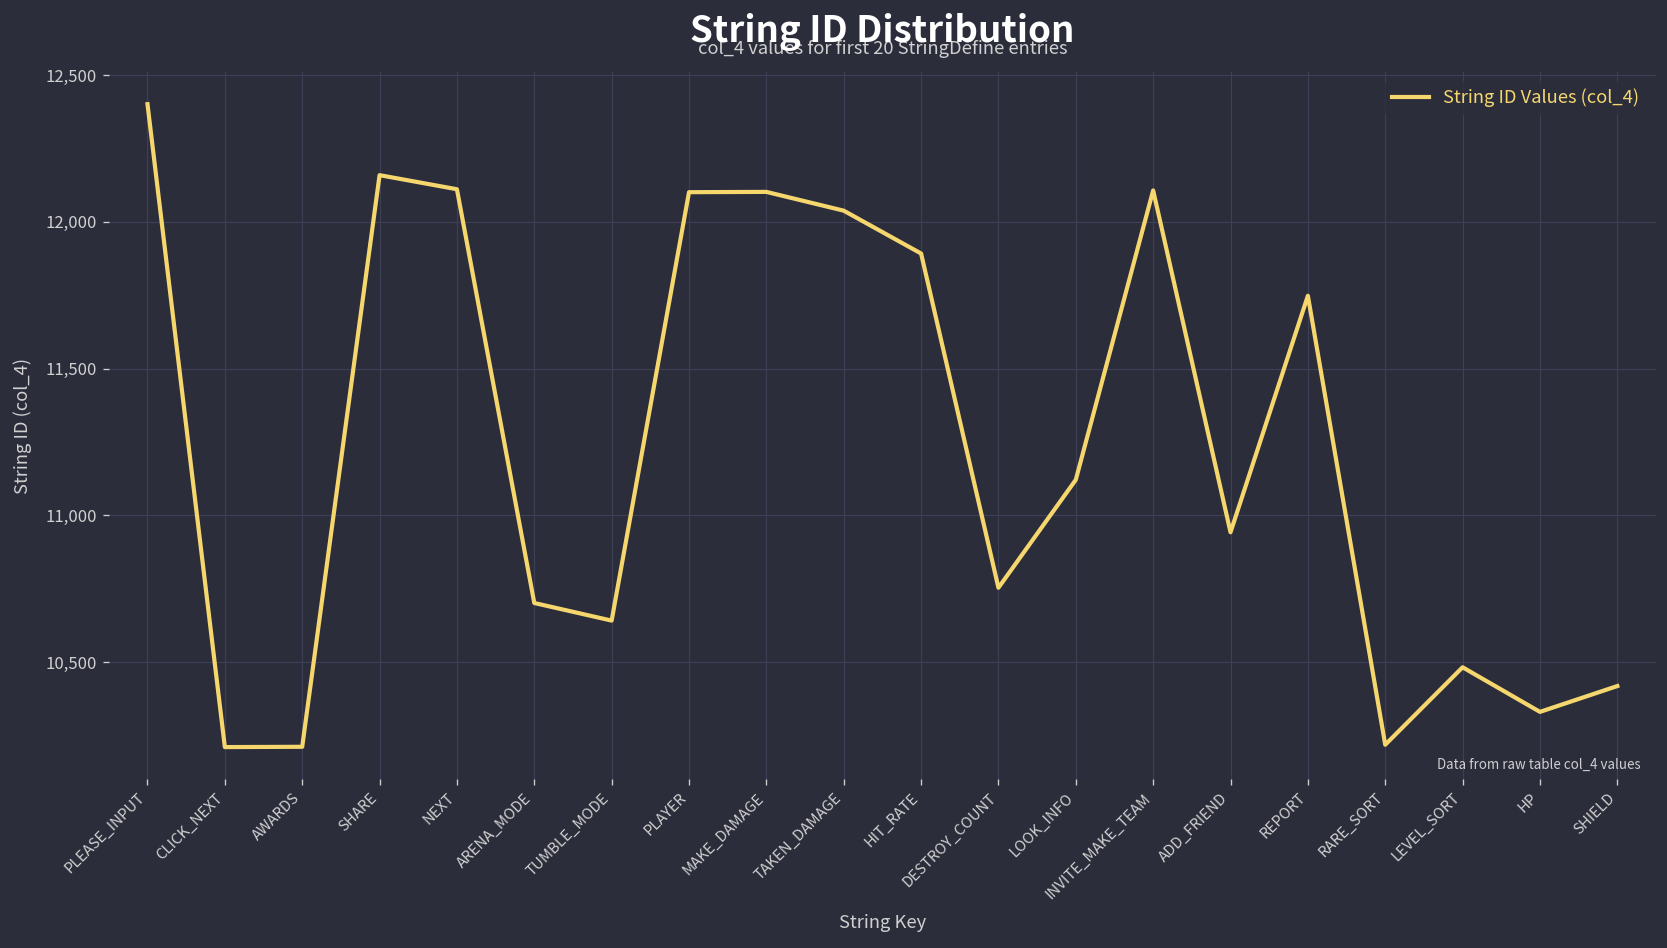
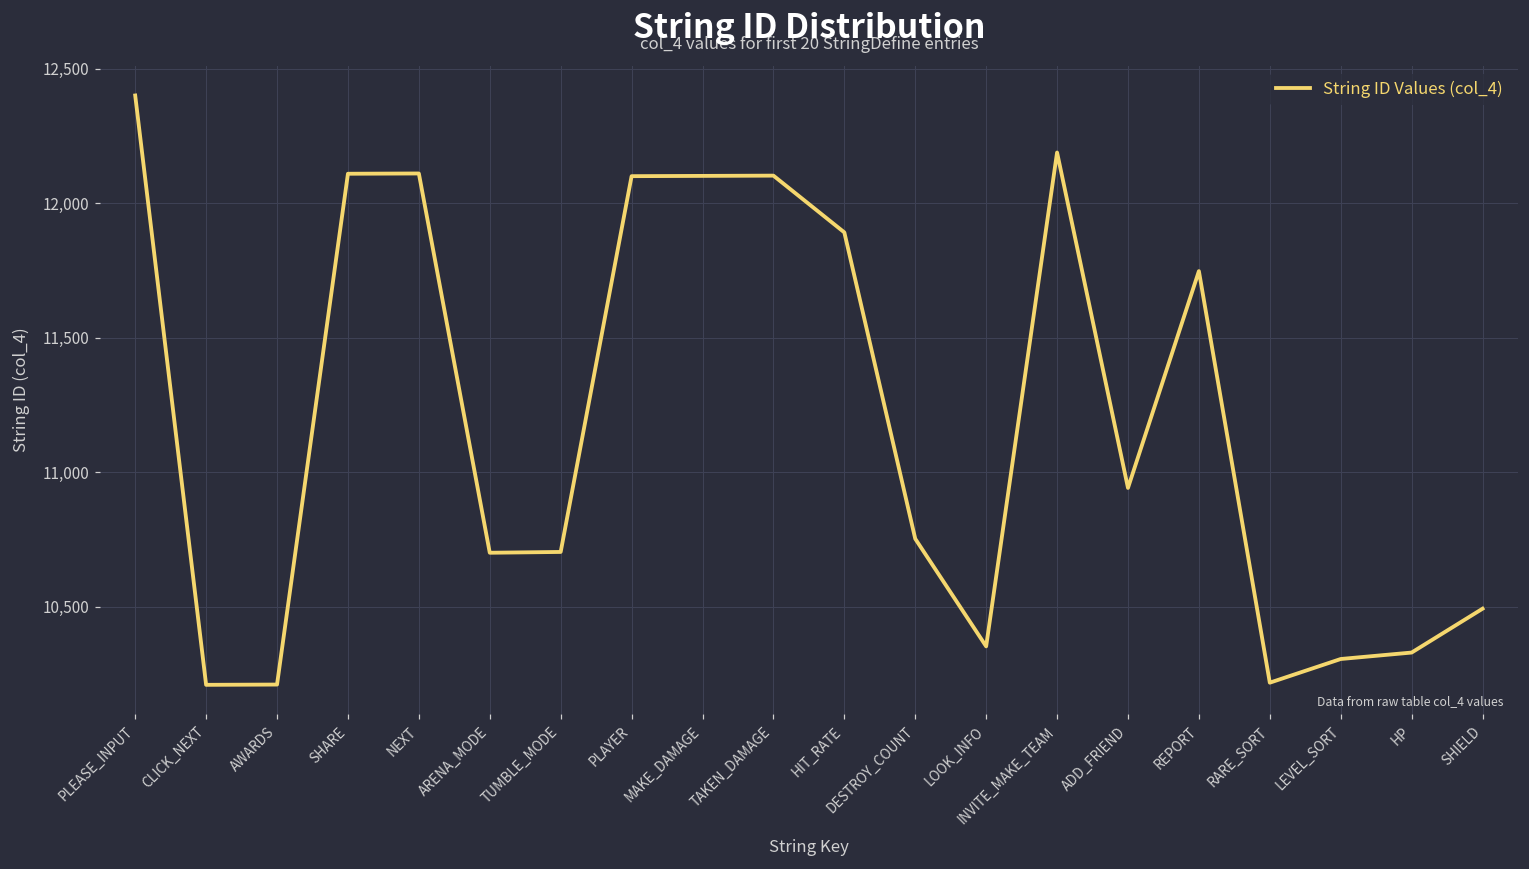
  {
    "PLEASE_INPUT": "12,400",
    "CLICK_NEXT": "10,210",
    "AWARDS": "10,210",
-   "SHARE": "12,160",
+   "SHARE": "12,110",
    "NEXT": "12,110",
    "ARENA_MODE": "10,700",
-   "TUMBLE_MODE": "10,640",
+   "TUMBLE_MODE": "10,700",
    "PLAYER": "12,100",
    "MAKE_DAMAGE": "12,100",
-   "TAKEN_DAMAGE": "12,040",
+   "TAKEN_DAMAGE": "12,100",
    "HIT_RATE": "11,890",
    "DESTROY_COUNT": "10,750",
-   "LOOK_INFO": "11,120",
-   "INVITE_MAKE_TEAM": "12,110",
+   "LOOK_INFO": "10,350",
+   "INVITE_MAKE_TEAM": "12,190",
    "ADD_FRIEND": "10,940",
    "REPORT": "11,750",
    "RARE_SORT": "10,220",
-   "LEVEL_SORT": "10,480",
+   "LEVEL_SORT": "10,310",
    "HP": "10,330",
-   "SHIELD": "10,420"
+   "SHIELD": "10,490"
  }
